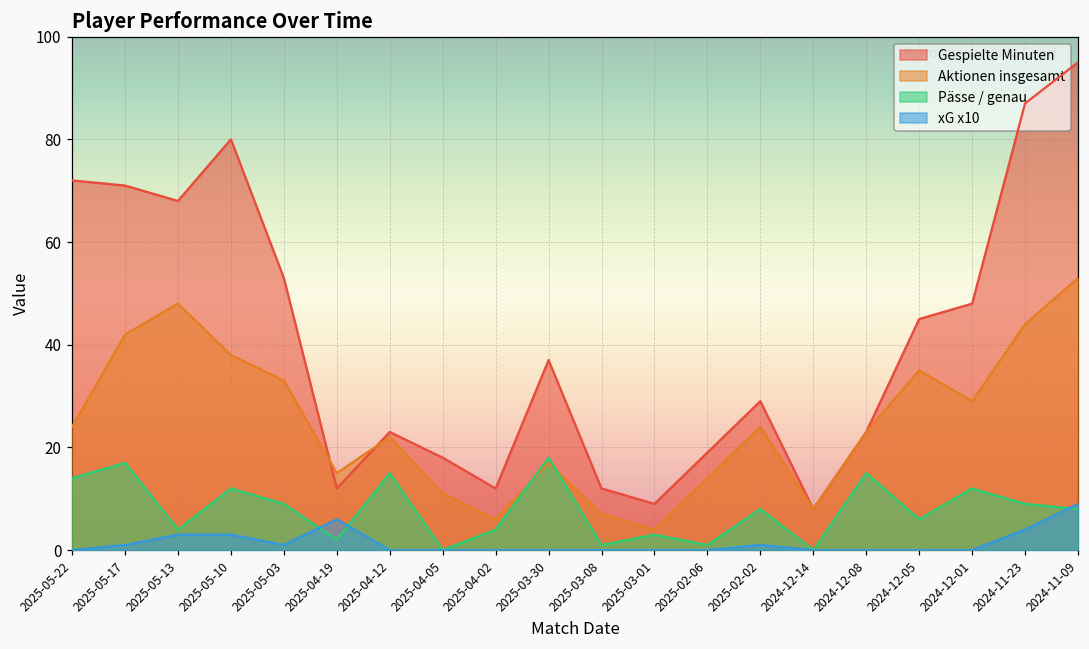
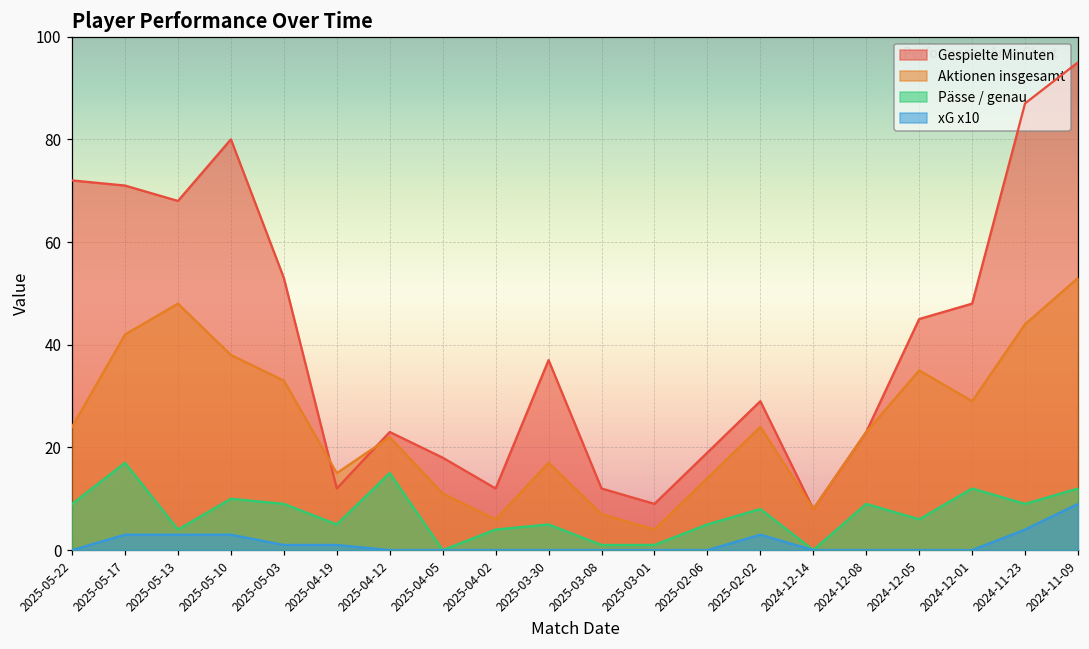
  {
    "Pässe / genau": {
-     "2025-05-22": 14,
+     "2025-05-22": 9,
      "2025-05-17": 17,
      "2025-05-13": 4,
-     "2025-05-10": 12,
+     "2025-05-10": 10,
      "2025-05-03": 9,
-     "2025-04-19": 2,
+     "2025-04-19": 5,
      "2025-04-12": 15,
      "2025-04-02": 4,
-     "2025-03-30": 18,
+     "2025-03-30": 5,
      "2025-03-08": 1,
-     "2025-03-01": 3,
-     "2025-02-06": 1,
+     "2025-03-01": 1,
+     "2025-02-06": 5,
      "2025-02-02": 8,
-     "2024-12-08": 15,
+     "2024-12-08": 9,
      "2024-12-05": 6,
      "2024-12-01": 12,
      "2024-11-23": 9,
-     "2024-11-09": 8
+     "2024-11-09": 12
    },
    "xG x10": {
      "2025-05-22": 0,
-     "2025-05-17": 1,
+     "2025-05-17": 3,
      "2025-05-13": 3,
      "2025-05-10": 3,
      "2025-05-03": 1,
-     "2025-04-19": 6,
+     "2025-04-19": 1,
      "2025-04-12": 0,
      "2025-04-02": 0,
      "2025-03-30": 0,
      "2025-03-08": 0,
      "2025-03-01": 0,
      "2025-02-06": 0,
-     "2025-02-02": 1,
+     "2025-02-02": 3,
      "2024-12-08": 0,
      "2024-12-05": 0,
      "2024-12-01": 0,
      "2024-11-23": 4,
      "2024-11-09": 9
    }
  }
